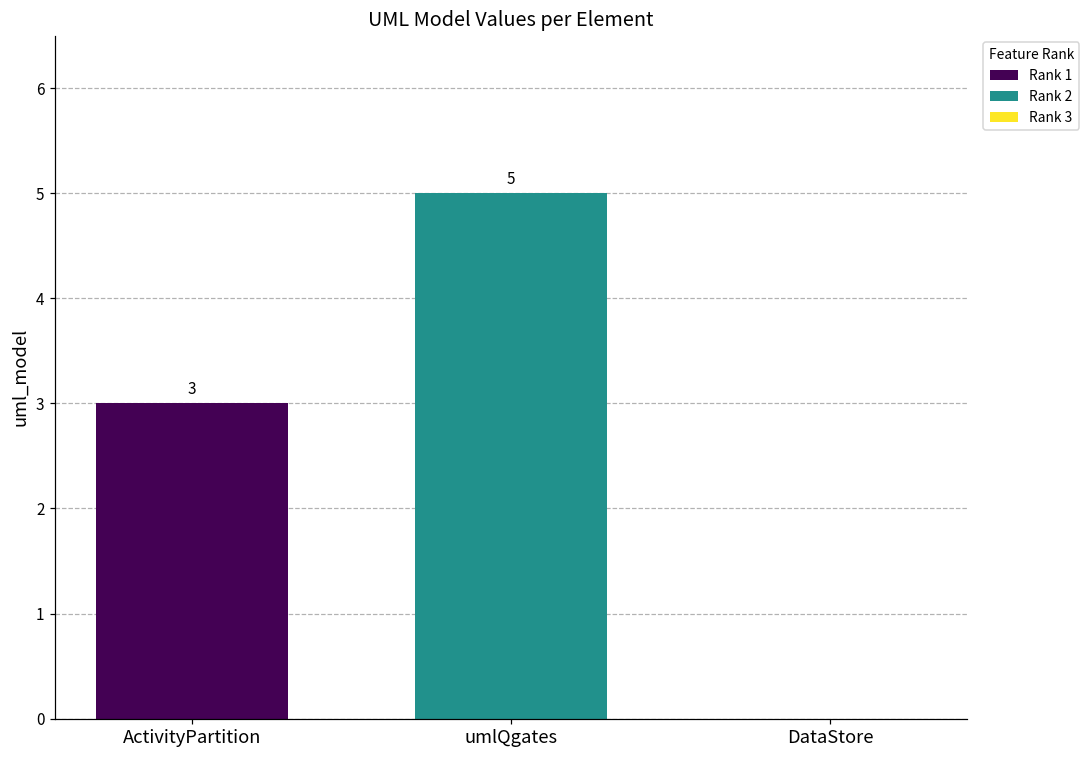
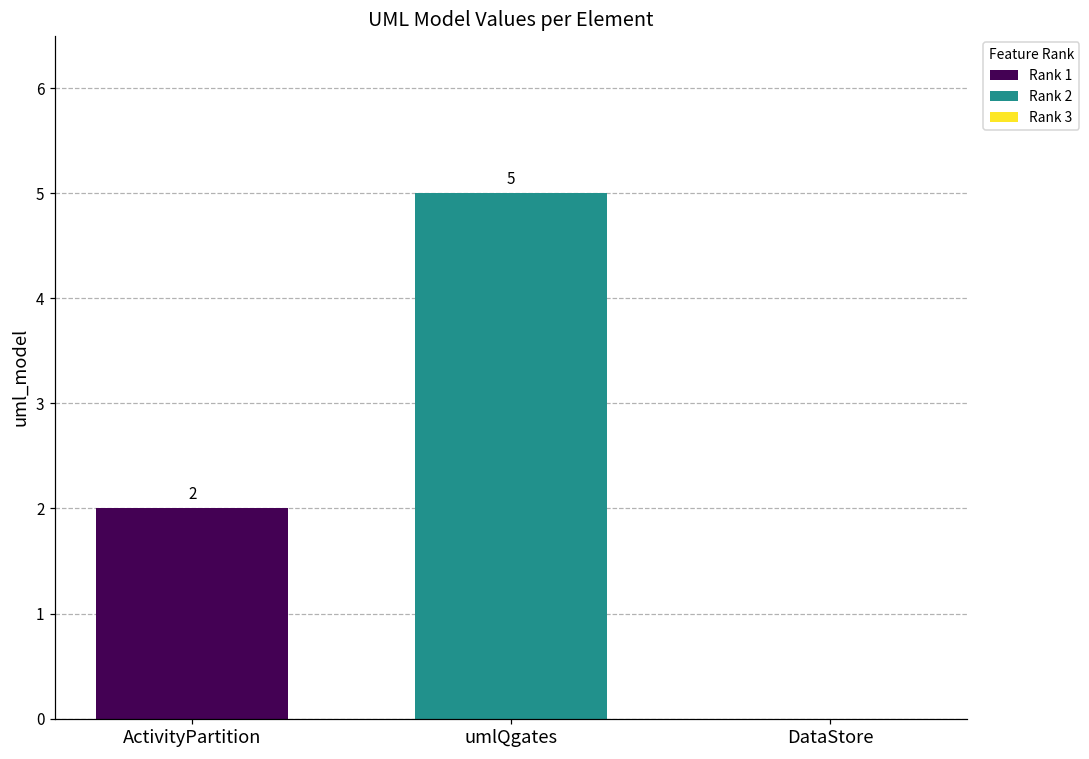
  {
-   "ActivityPartition": 3,
+   "ActivityPartition": 2,
    "umlQgates": 5
  }
